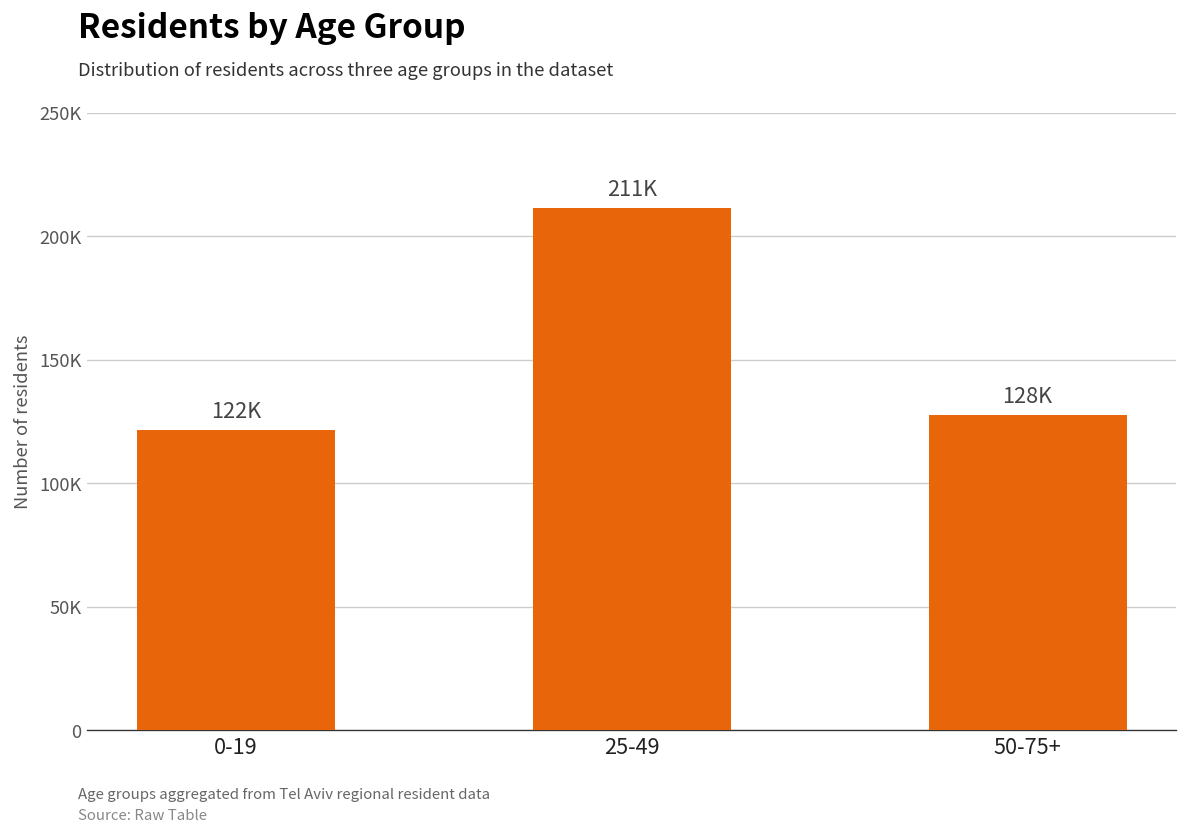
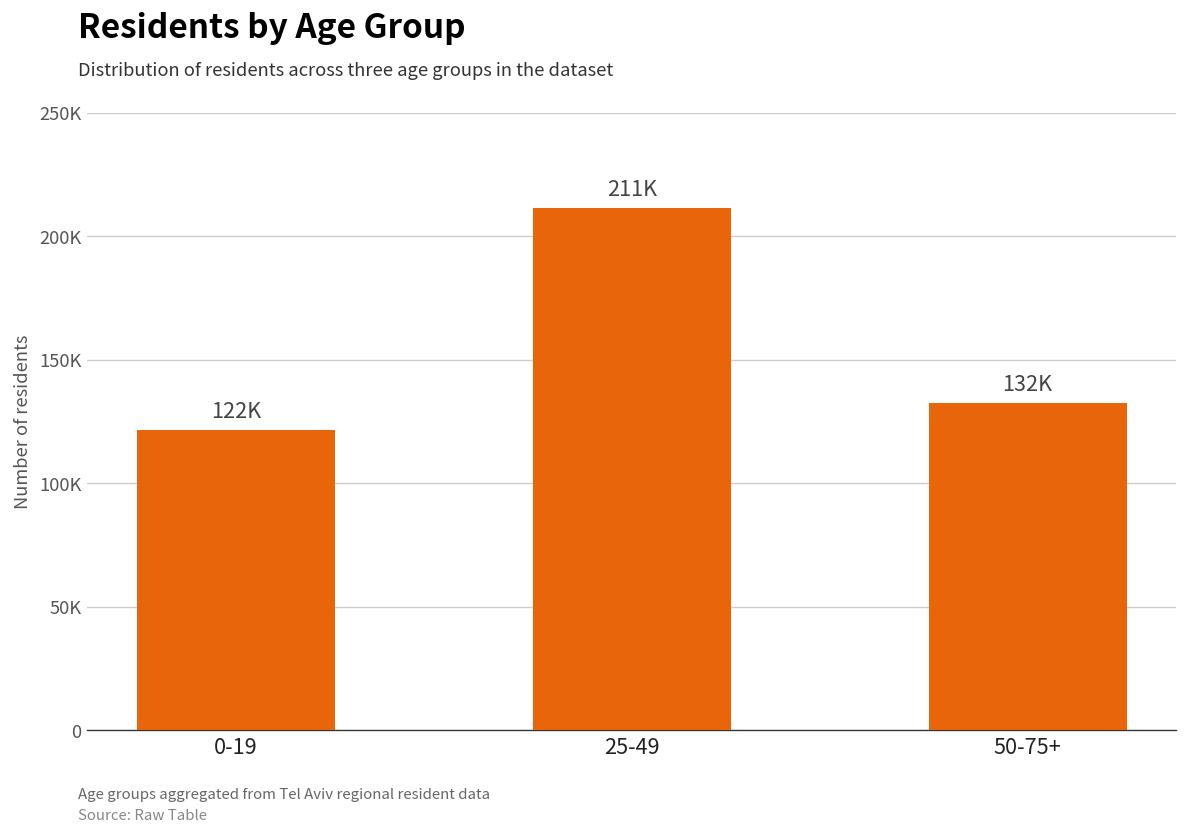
  {
    "0-19": "122K",
    "25-49": "211K",
-   "50-75+": "128K"
+   "50-75+": "132K"
  }
